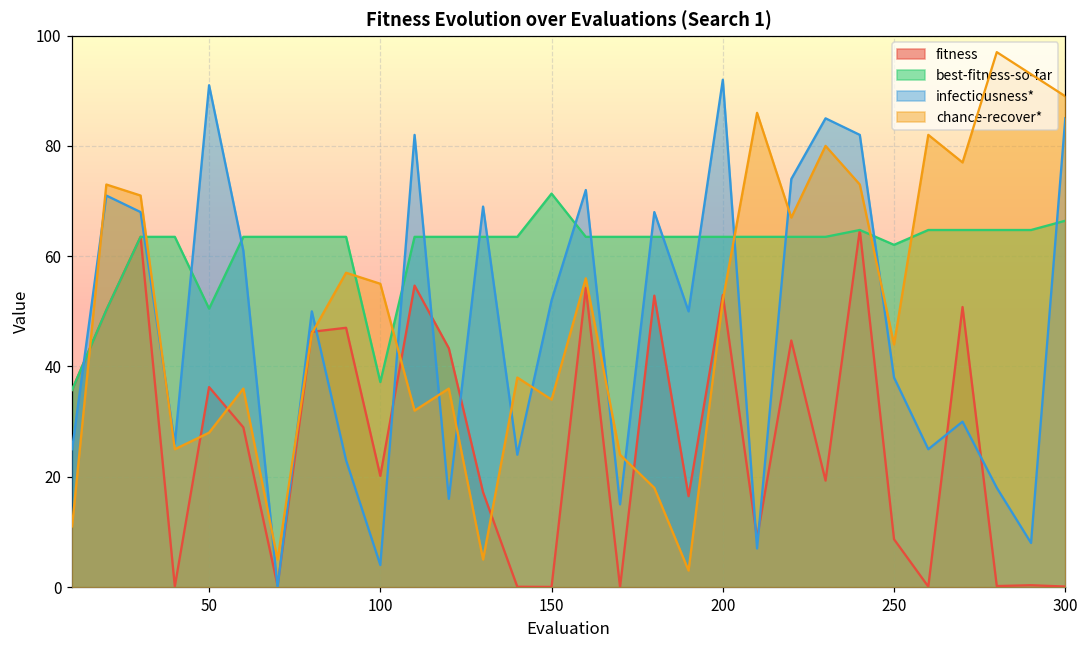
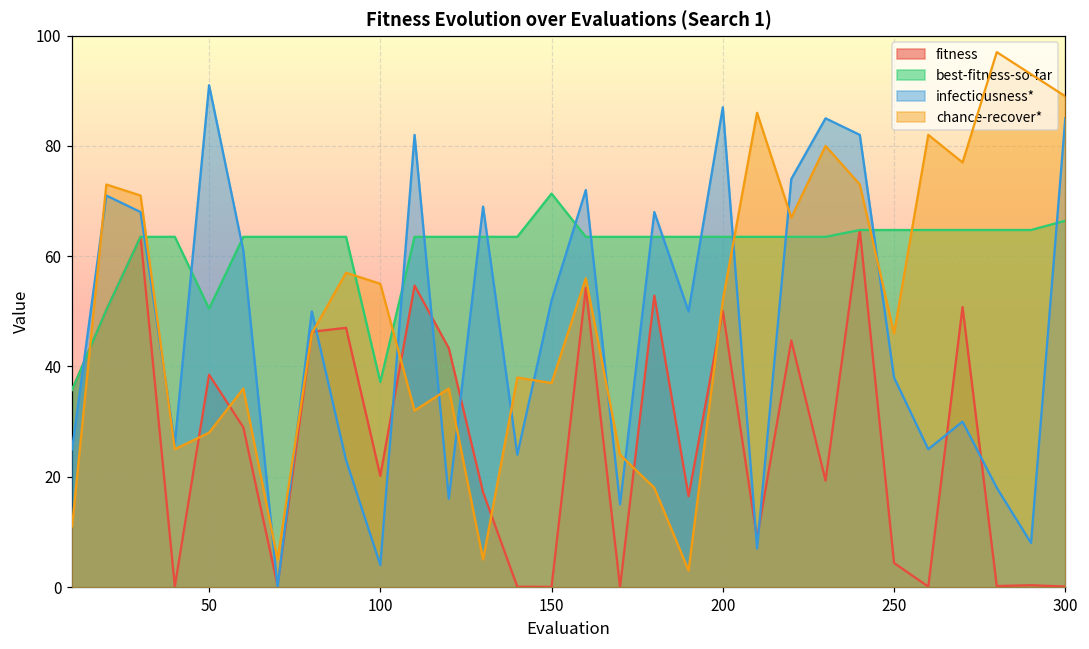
  {
    "fitness": {
-     "50": 36,
+     "50": 39,
      "100": 20,
      "150": 0,
-     "200": 53,
-     "250": 9,
+     "200": 50,
+     "250": 4,
      "300": 0
    },
    "best-fitness-so-far": {
      "50": 50,
      "100": 37,
      "150": 71,
      "200": 64,
-     "250": 62,
+     "250": 65,
      "300": 66
    },
    "infectiousness*": {
      "50": 91,
      "100": 4,
      "150": 52,
-     "200": 92,
+     "200": 87,
      "250": 38,
      "300": 85
    },
    "chance-recover*": {
      "50": 28,
      "100": 55,
-     "150": 34,
+     "150": 37,
      "200": 52,
-     "250": 44,
+     "250": 46,
      "300": 89
    }
  }
